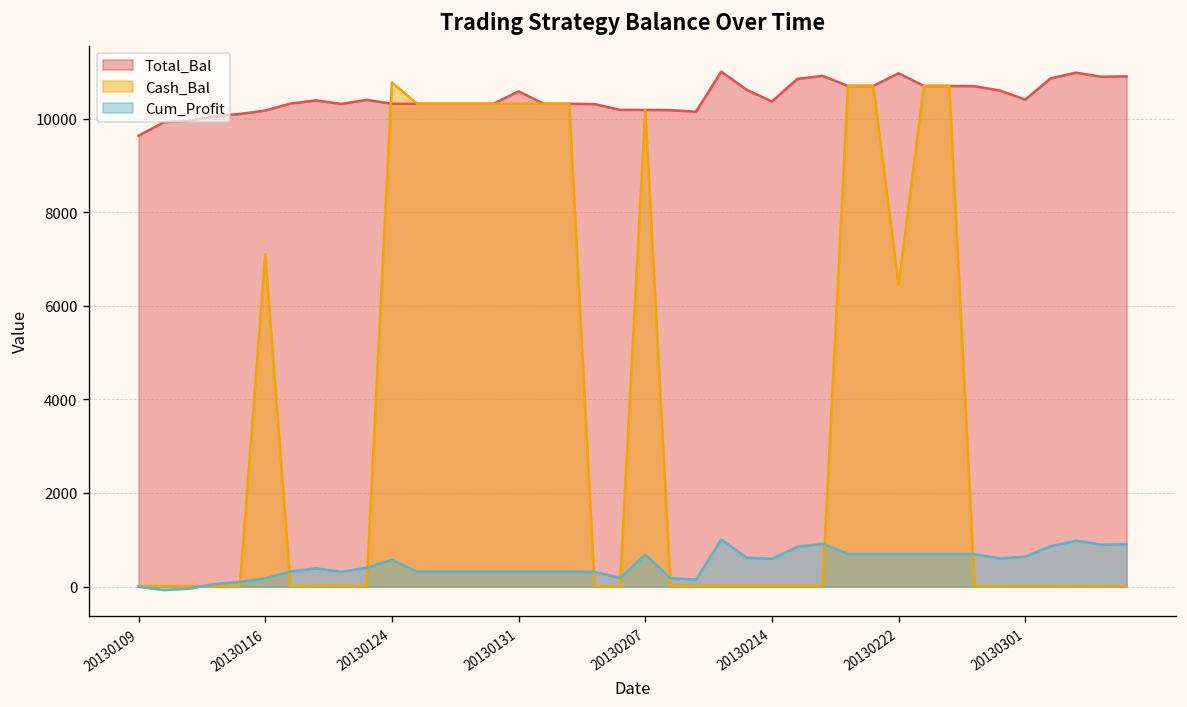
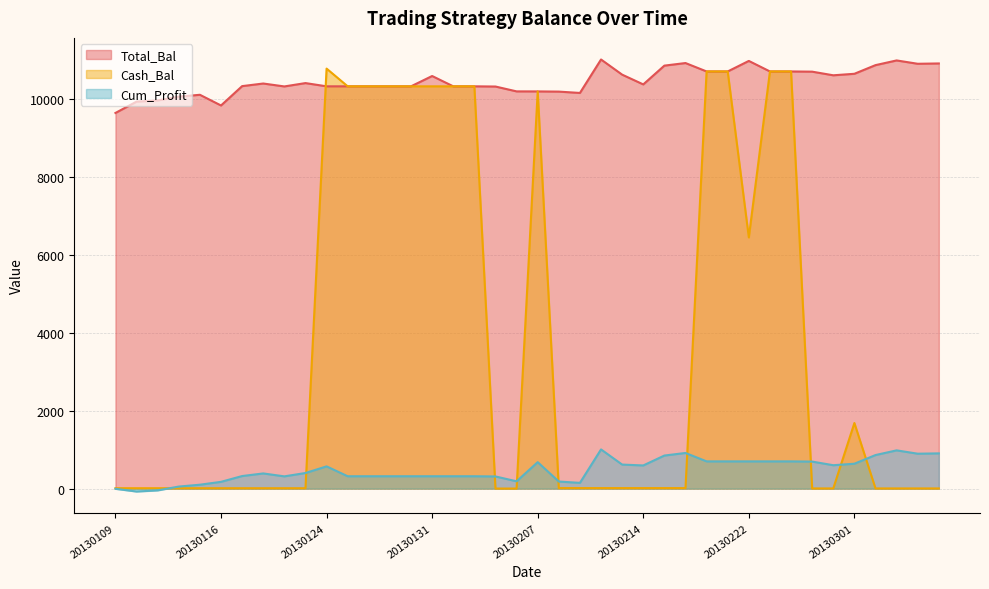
  {
    "Total_Bal": {
      "20130109": 9600,
-     "20130116": 10200,
+     "20130116": 9800,
      "20130124": 10300,
      "20130131": 10600,
      "20130214": 10400,
      "20130222": 11000,
-     "20130301": 10400
+     "20130301": 10600
    },
    "Cash_Bal": {
-     "20130116": 7100,
+     "20130116": 0,
      "20130124": 10800,
      "20130131": 10300,
      "20130214": 0,
      "20130222": 6400,
-     "20130301": 0
+     "20130301": 1700
    }
  }
